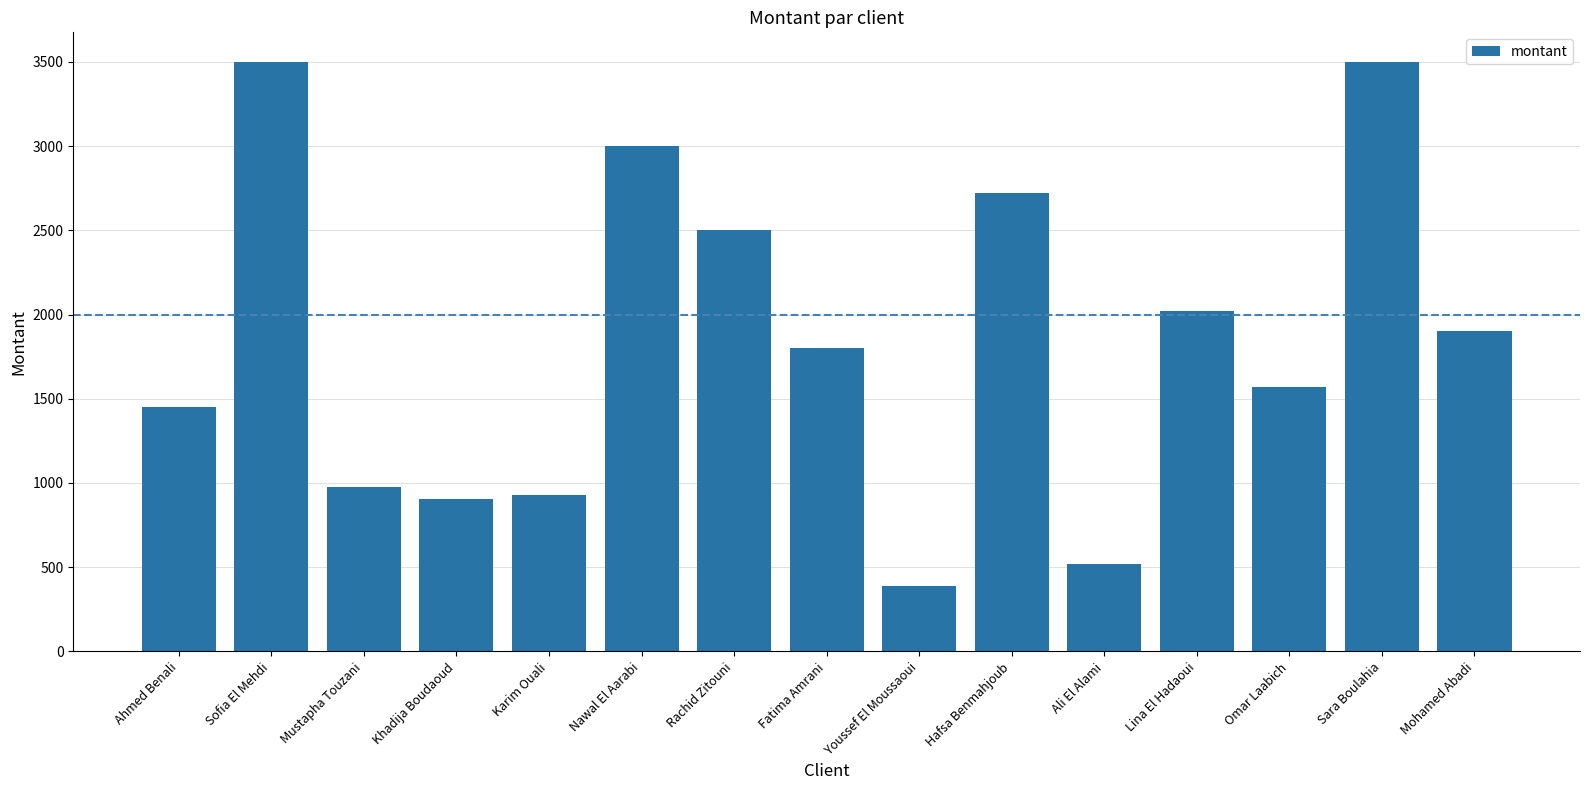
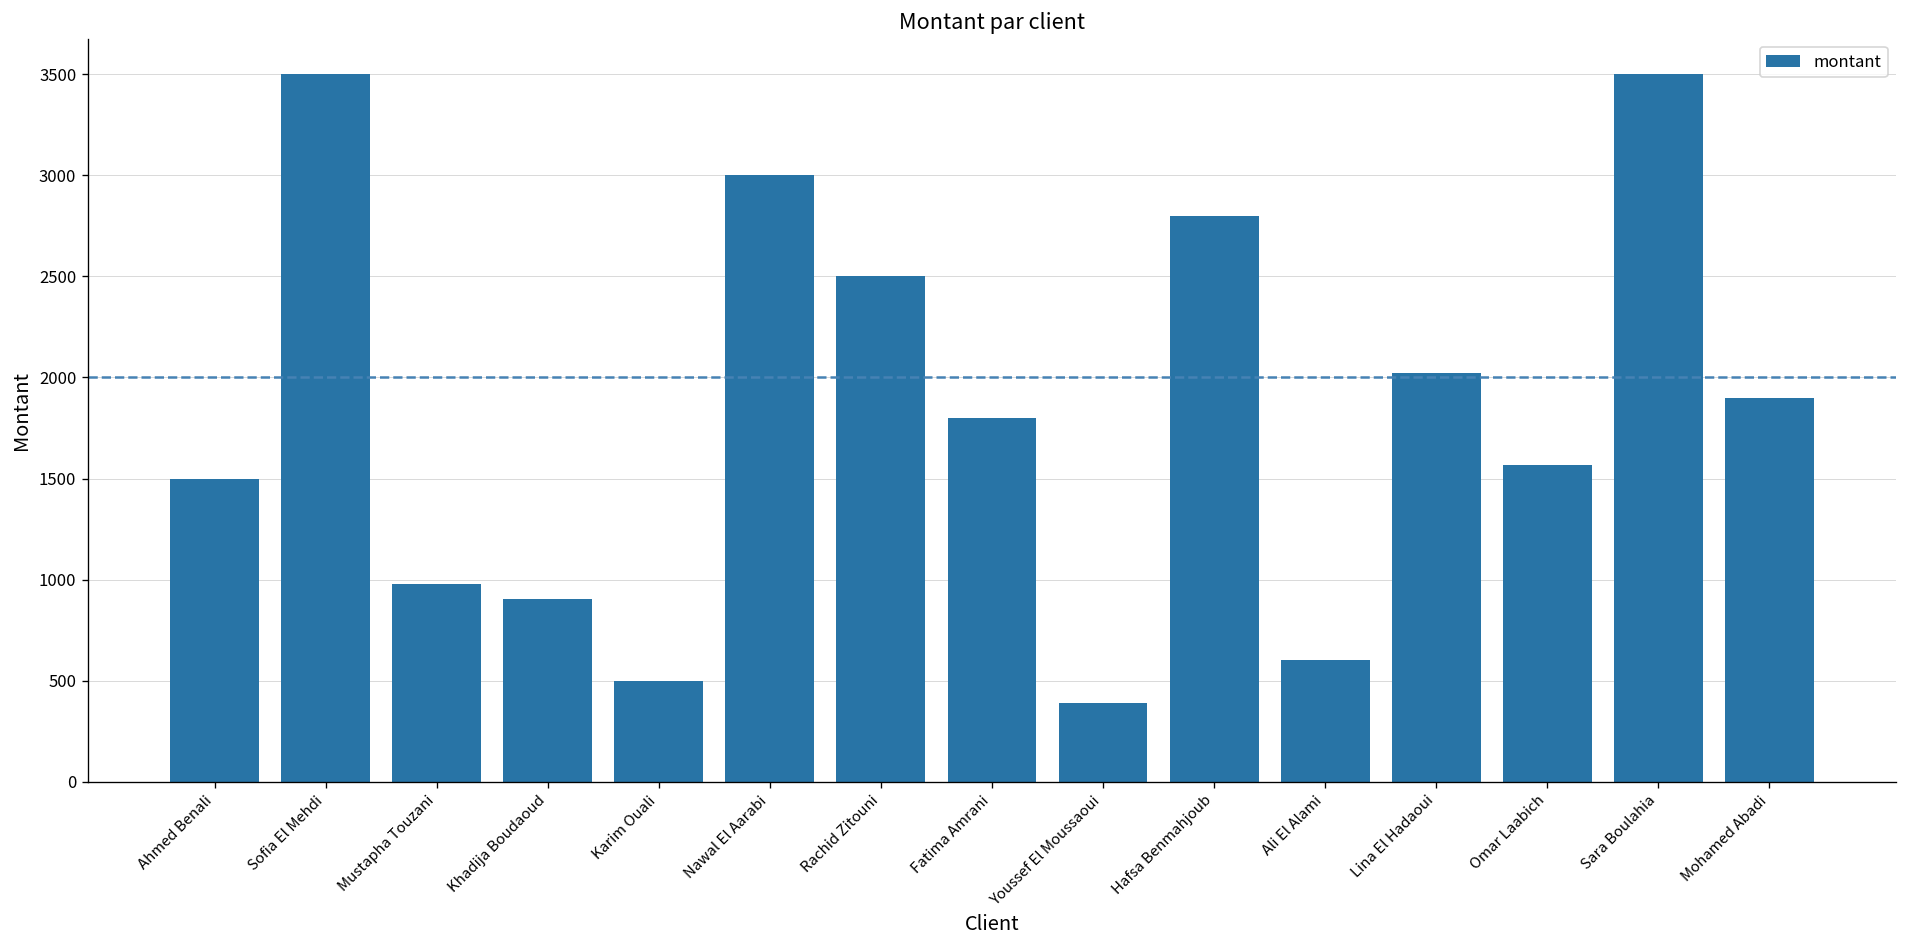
  {
-   "Ahmed Benali": 1450,
+   "Ahmed Benali": 1500,
    "Sofia El Mehdi": 3500,
    "Mustapha Touzani": 980,
    "Khadija Boudaoud": 910,
-   "Karim Ouali": 930,
+   "Karim Ouali": 500,
    "Nawal El Aarabi": 3000,
    "Rachid Zitouni": 2500,
    "Fatima Amrani": 1800,
    "Youssef El Moussaoui": 390,
-   "Hafsa Benmahjoub": 2720,
-   "Ali El Alami": 520,
+   "Hafsa Benmahjoub": 2800,
+   "Ali El Alami": 600,
    "Lina El Hadaoui": 2020,
    "Omar Laabich": 1570,
    "Sara Boulahia": 3500,
    "Mohamed Abadi": 1900
  }
